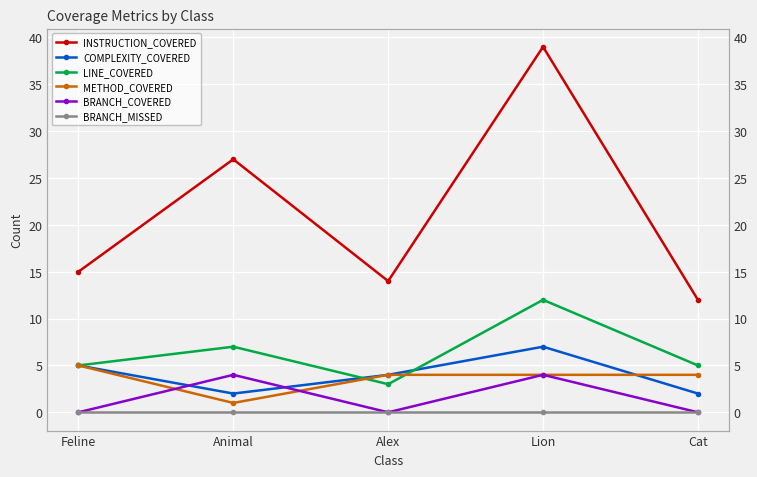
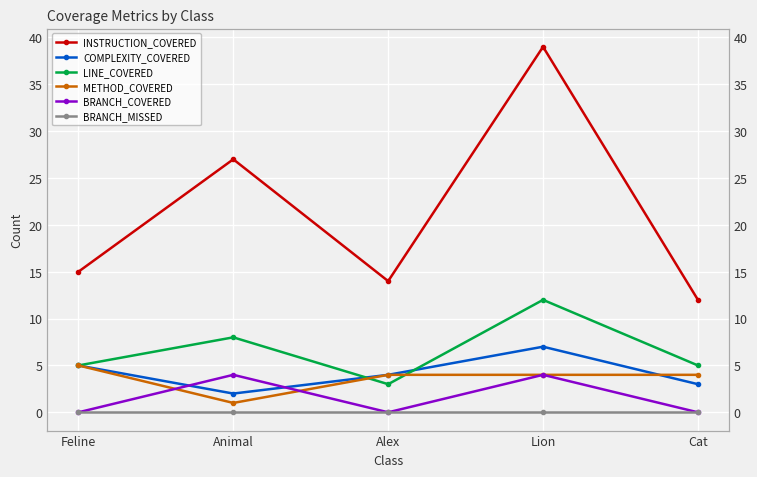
  {
    "INSTRUCTION_COVERED": {
      "Feline": 15,
      "Animal": 27,
      "Alex": 14,
      "Lion": 39,
      "Cat": 12
    },
    "COMPLEXITY_COVERED": {
      "Animal": 2,
      "Lion": 7,
-     "Cat": 2
+     "Cat": 3
    },
    "LINE_COVERED": {
-     "Animal": 7,
+     "Animal": 8,
      "Alex": 3,
      "Lion": 12,
      "Cat": 5
    },
    "METHOD_COVERED": {
      "Animal": 1,
      "Cat": 4
    },
    "BRANCH_COVERED": {
      "Animal": 4
    },
    "BRANCH_MISSED": {
      "Animal": 0,
      "Lion": 0
    }
  }
